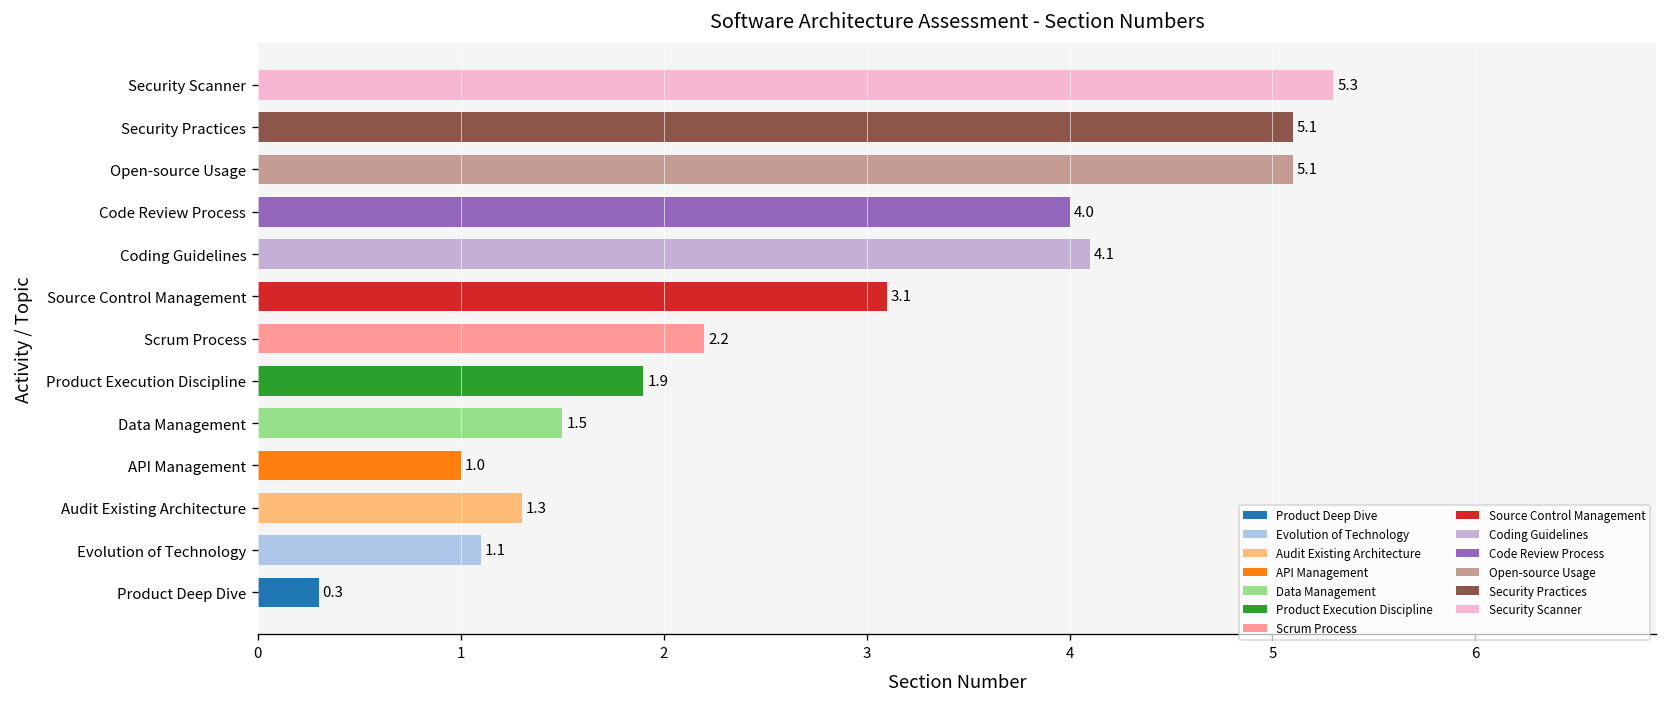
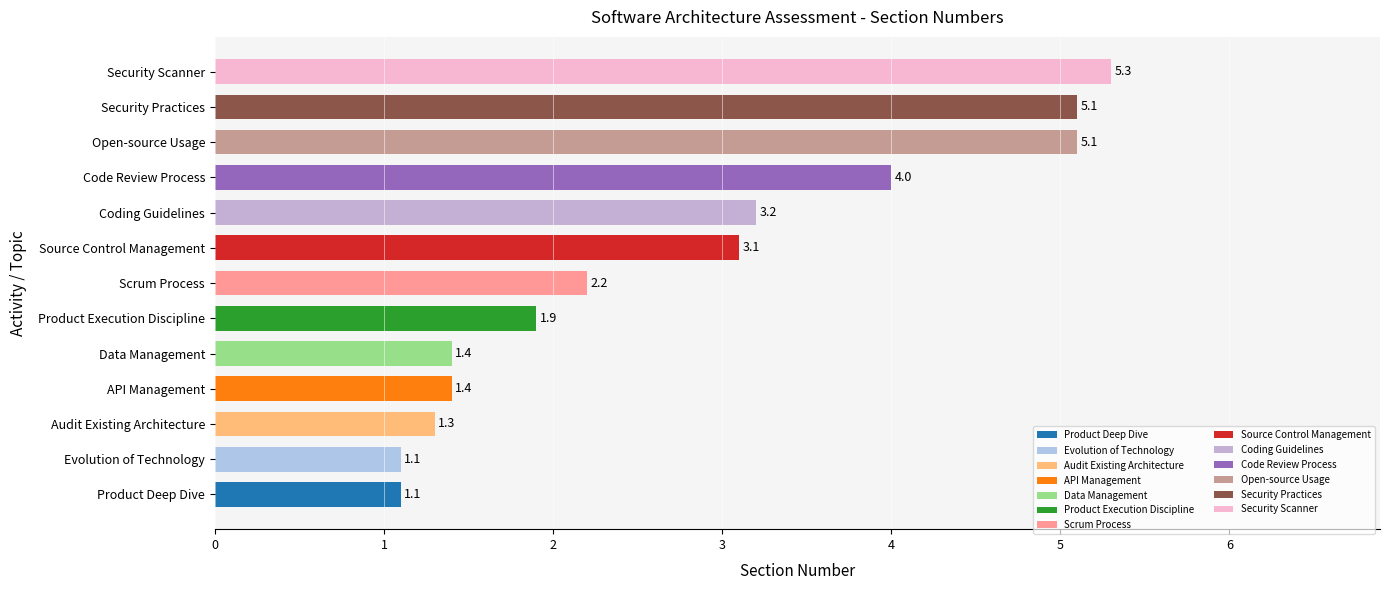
  {
    "Security Scanner": 5.3,
    "Security Practices": 5.1,
    "Open-source Usage": 5.1,
    "Code Review Process": 4.0,
-   "Coding Guidelines": 4.1,
+   "Coding Guidelines": 3.2,
    "Source Control Management": 3.1,
    "Scrum Process": 2.2,
    "Product Execution Discipline": 1.9,
-   "Data Management": 1.5,
-   "API Management": 1.0,
+   "Data Management": 1.4,
+   "API Management": 1.4,
    "Audit Existing Architecture": 1.3,
    "Evolution of Technology": 1.1,
-   "Product Deep Dive": 0.3
+   "Product Deep Dive": 1.1
  }
